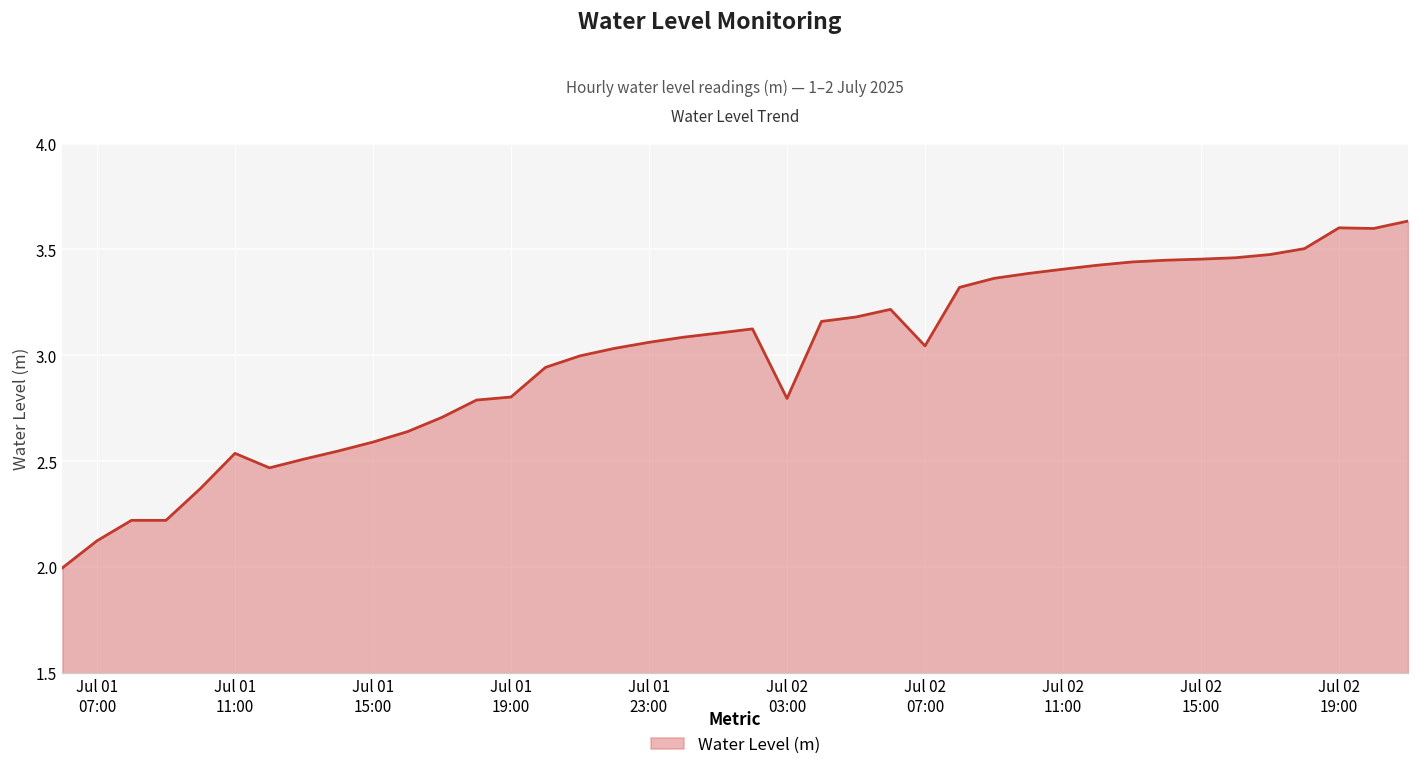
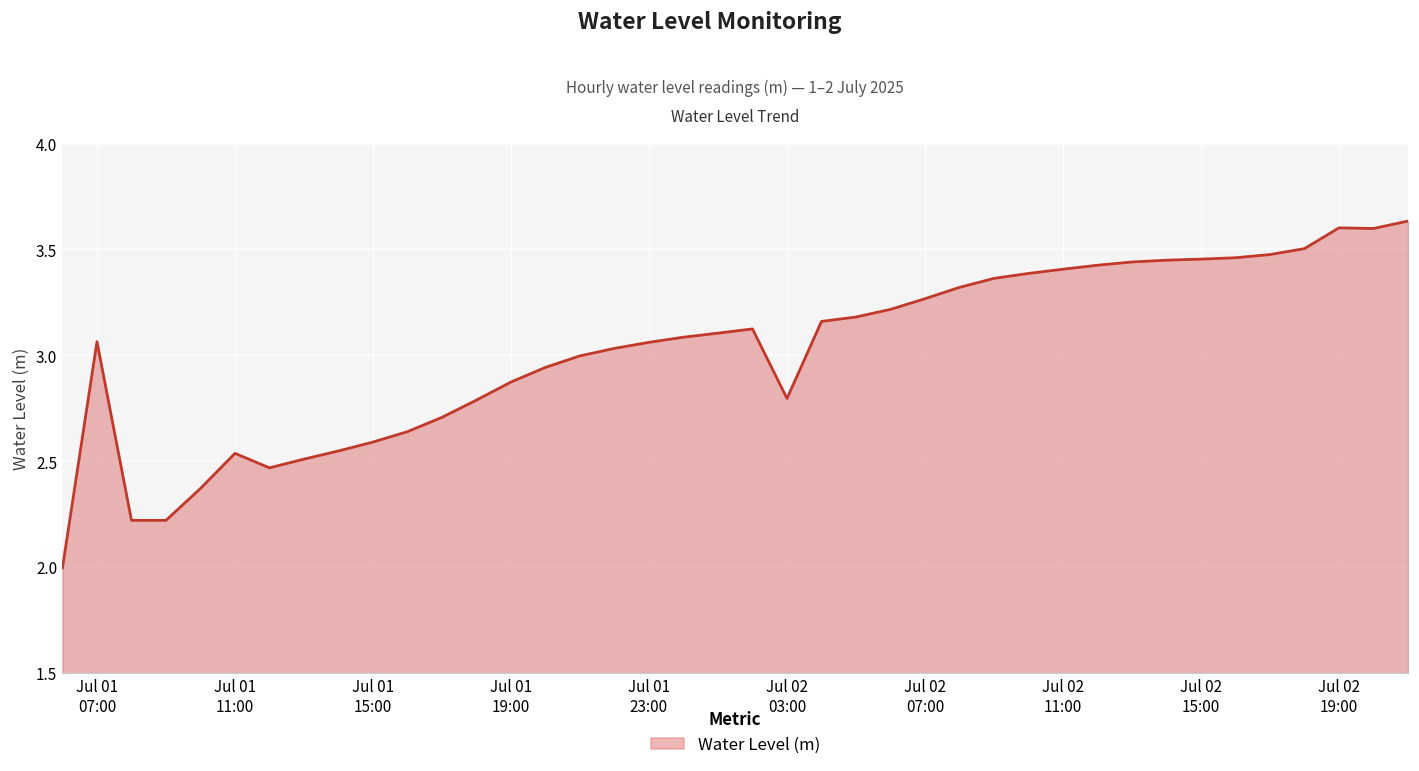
  {
-   "Jul 01 07:00": 2.12,
+   "Jul 01 07:00": 3.06,
    "Jul 01 11:00": 2.54,
    "Jul 01 15:00": 2.59,
-   "Jul 01 19:00": 2.80,
+   "Jul 01 19:00": 2.87,
    "Jul 01 23:00": 3.06,
    "Jul 02 03:00": 2.80,
-   "Jul 02 07:00": 3.04,
+   "Jul 02 07:00": 3.27,
    "Jul 02 11:00": 3.41,
    "Jul 02 15:00": 3.45,
    "Jul 02 19:00": 3.60
  }
